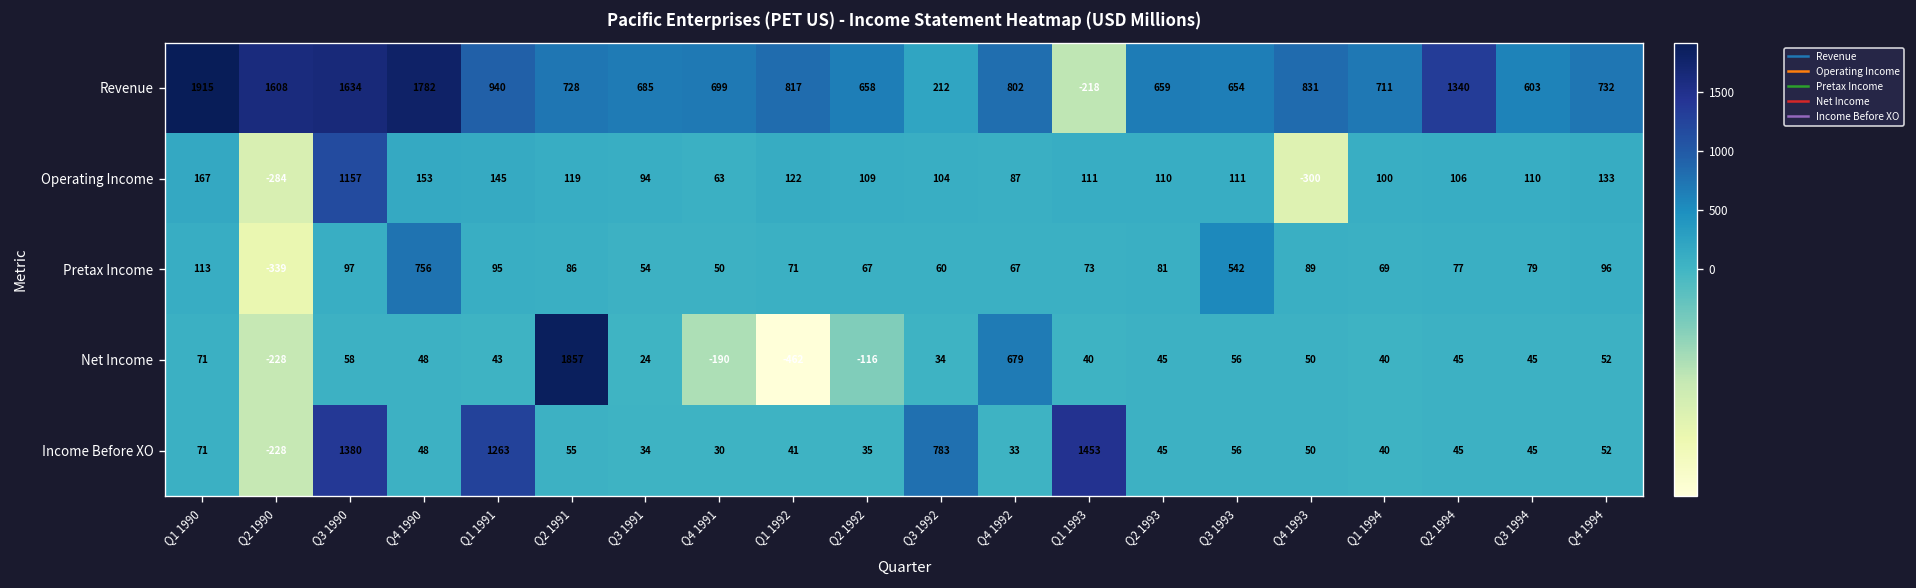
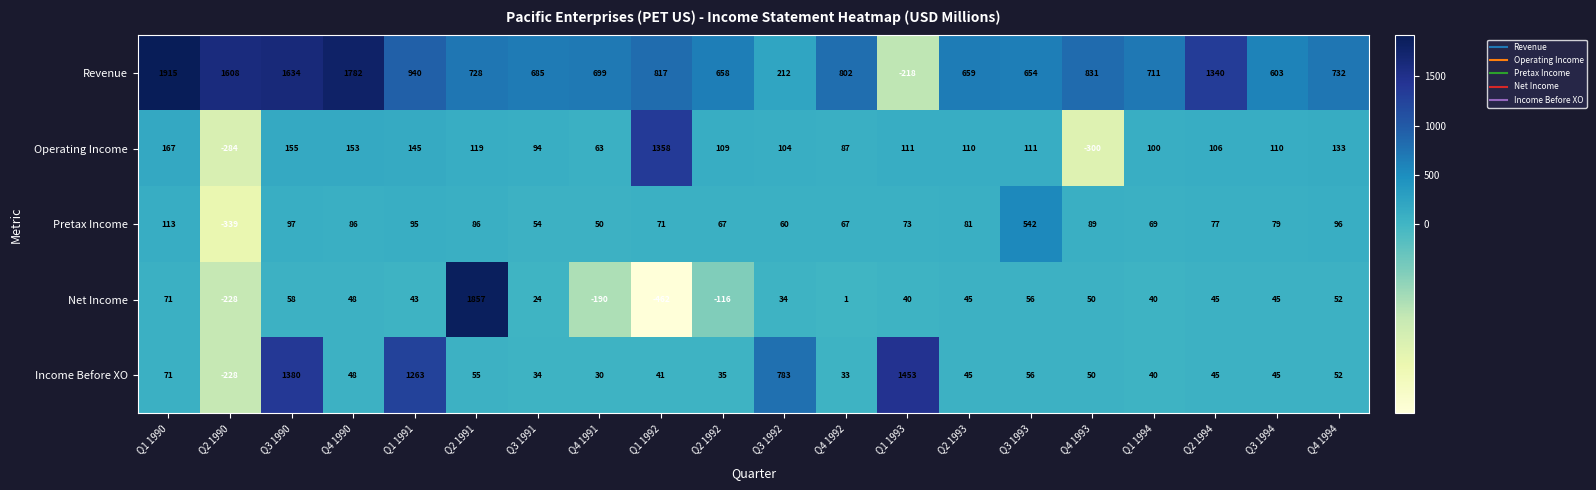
  {
    "Revenue": {
      "Q1 1990": 1915,
      "Q2 1990": 1608,
      "Q3 1990": 1634,
      "Q4 1990": 1782,
      "Q1 1991": 940,
      "Q2 1991": 728,
      "Q3 1991": 685,
      "Q4 1991": 699,
      "Q1 1992": 817,
      "Q2 1992": 658,
      "Q3 1992": 212,
      "Q4 1992": 802,
      "Q1 1993": -218,
      "Q2 1993": 659,
      "Q3 1993": 654,
      "Q4 1993": 831,
      "Q1 1994": 711,
      "Q2 1994": 1340,
      "Q3 1994": 603,
      "Q4 1994": 732
    },
    "Operating Income": {
      "Q1 1990": 167,
      "Q2 1990": -284,
-     "Q3 1990": 1157,
+     "Q3 1990": 155,
      "Q4 1990": 153,
      "Q1 1991": 145,
      "Q2 1991": 119,
      "Q3 1991": 94,
      "Q4 1991": 63,
-     "Q1 1992": 122,
+     "Q1 1992": 1358,
      "Q2 1992": 109,
      "Q3 1992": 104,
      "Q4 1992": 87,
      "Q1 1993": 111,
      "Q2 1993": 110,
      "Q3 1993": 111,
      "Q4 1993": -300,
      "Q1 1994": 100,
      "Q2 1994": 106,
      "Q3 1994": 110,
      "Q4 1994": 133
    },
    "Pretax Income": {
      "Q1 1990": 113,
      "Q2 1990": -339,
      "Q3 1990": 97,
-     "Q4 1990": 756,
+     "Q4 1990": 86,
      "Q1 1991": 95,
      "Q2 1991": 86,
      "Q3 1991": 54,
      "Q4 1991": 50,
      "Q1 1992": 71,
      "Q2 1992": 67,
      "Q3 1992": 60,
      "Q4 1992": 67,
      "Q1 1993": 73,
      "Q2 1993": 81,
      "Q3 1993": 542,
      "Q4 1993": 89,
      "Q1 1994": 69,
      "Q2 1994": 77,
      "Q3 1994": 79,
      "Q4 1994": 96
    },
    "Net Income": {
      "Q1 1990": 71,
      "Q2 1990": -228,
      "Q3 1990": 58,
      "Q4 1990": 48,
      "Q1 1991": 43,
      "Q2 1991": 1857,
      "Q3 1991": 24,
      "Q4 1991": -190,
      "Q2 1992": -116,
      "Q3 1992": 34,
-     "Q4 1992": 679,
+     "Q4 1992": 1,
      "Q1 1993": 40,
      "Q2 1993": 45,
      "Q3 1993": 56,
      "Q4 1993": 50,
      "Q1 1994": 40,
      "Q2 1994": 45,
      "Q3 1994": 45,
      "Q4 1994": 52
    },
    "Income Before XO": {
      "Q1 1990": 71,
      "Q2 1990": -228,
      "Q3 1990": 1380,
      "Q4 1990": 48,
      "Q1 1991": 1263,
      "Q2 1991": 55,
      "Q3 1991": 34,
      "Q4 1991": 30,
      "Q1 1992": 41,
      "Q2 1992": 35,
      "Q3 1992": 783,
      "Q4 1992": 33,
      "Q1 1993": 1453,
      "Q2 1993": 45,
      "Q3 1993": 56,
      "Q4 1993": 50,
      "Q1 1994": 40,
      "Q2 1994": 45,
      "Q3 1994": 45,
      "Q4 1994": 52
    }
  }
